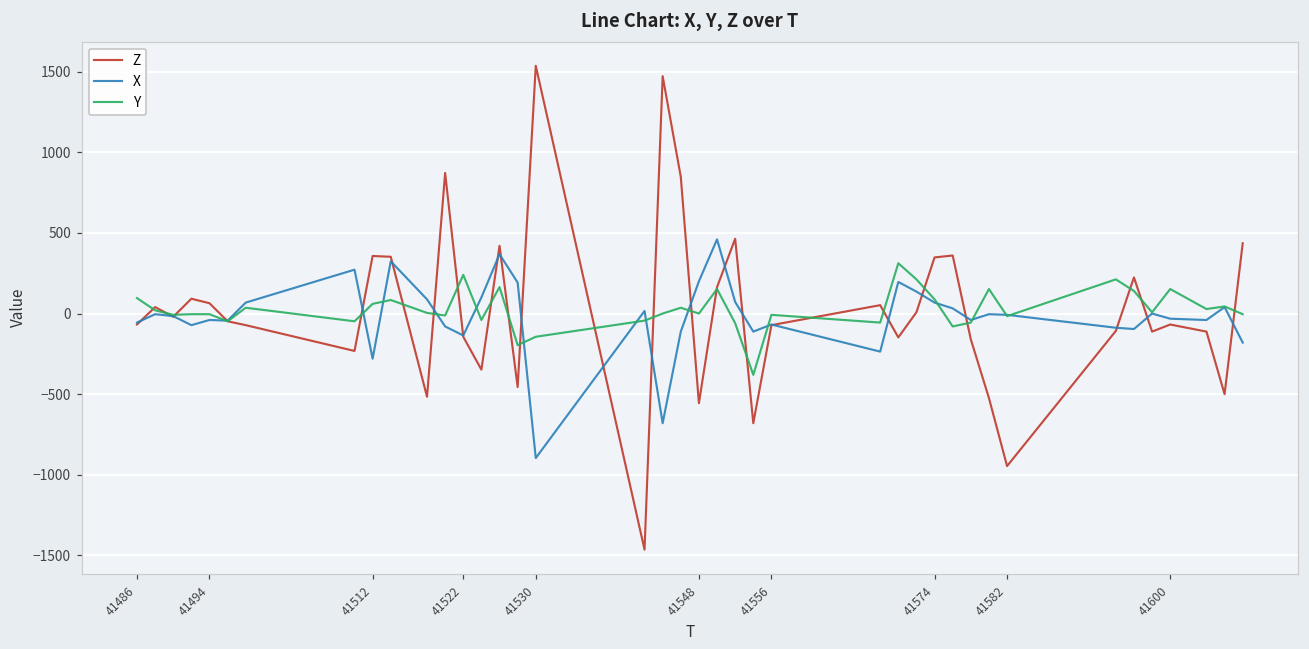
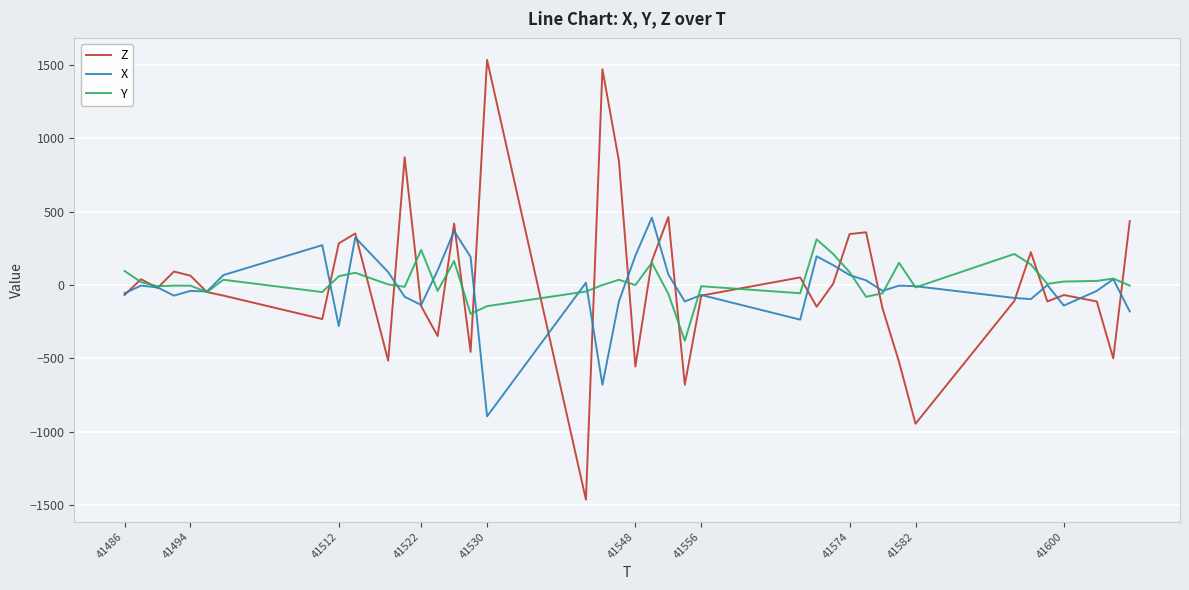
  {
    "Z": {
      "41494": 60,
-     "41512": 360,
+     "41512": 280,
      "41530": 1540,
      "41548": -560,
      "41574": 350,
      "41582": -950,
      "41600": -70
    },
    "X": {
      "41494": -40,
      "41512": -280,
      "41530": -900,
      "41548": 200,
      "41574": 70,
-     "41600": -30
+     "41600": -140
    },
    "Y": {
      "41486": 100,
      "41494": 0,
      "41512": 60,
      "41522": 240,
      "41530": -140,
      "41548": 0,
      "41556": -10,
      "41574": 90,
-     "41600": 150
+     "41600": 20
    }
  }
